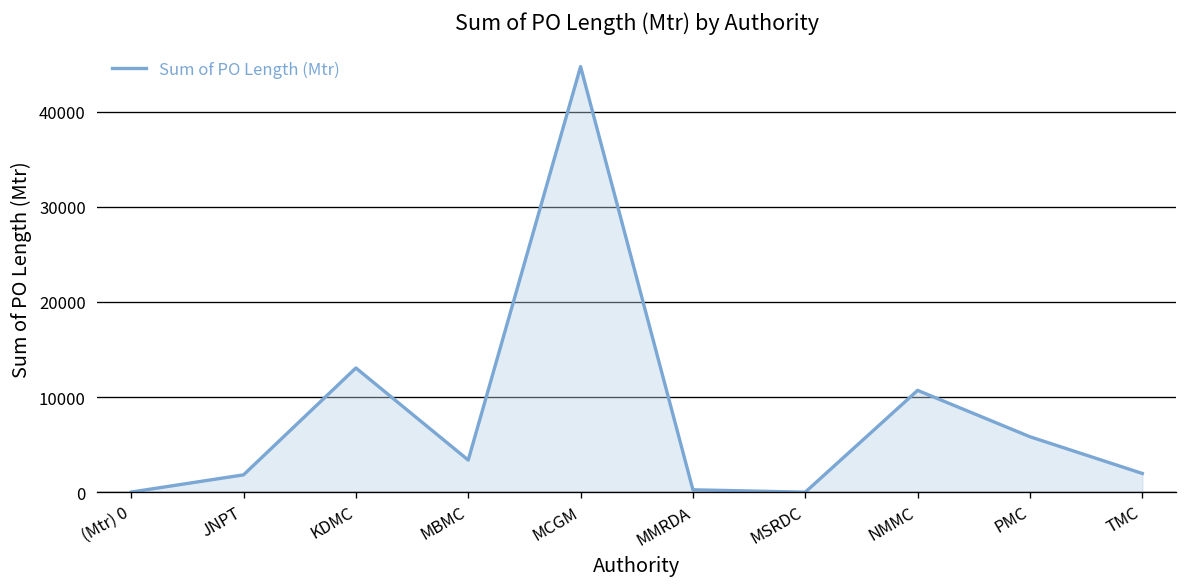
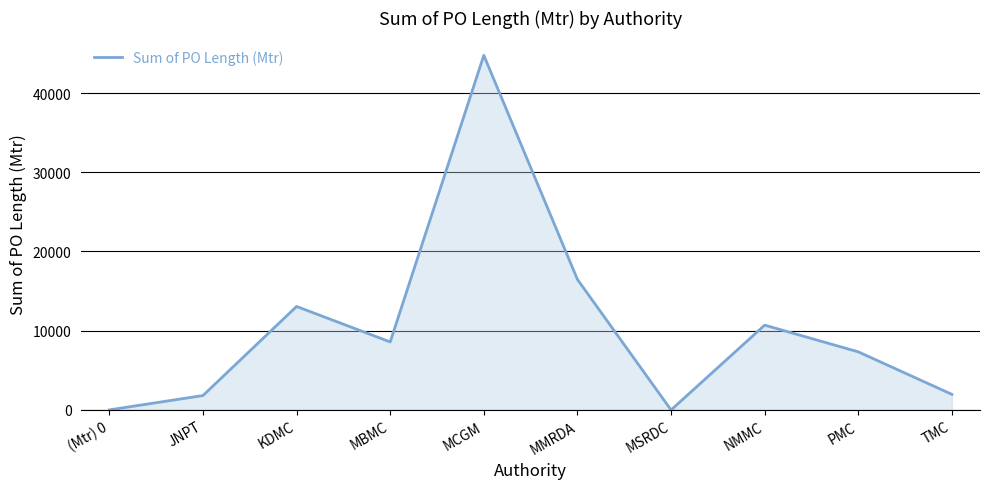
  {
    "(Mtr) 0": 0,
    "JNPT": 2000,
    "KDMC": 13000,
-   "MBMC": 3000,
+   "MBMC": 9000,
    "MCGM": 45000,
-   "MMRDA": 0,
+   "MMRDA": 16000,
    "MSRDC": 0,
    "NMMC": 11000,
-   "PMC": 6000,
+   "PMC": 7000,
    "TMC": 2000
  }
